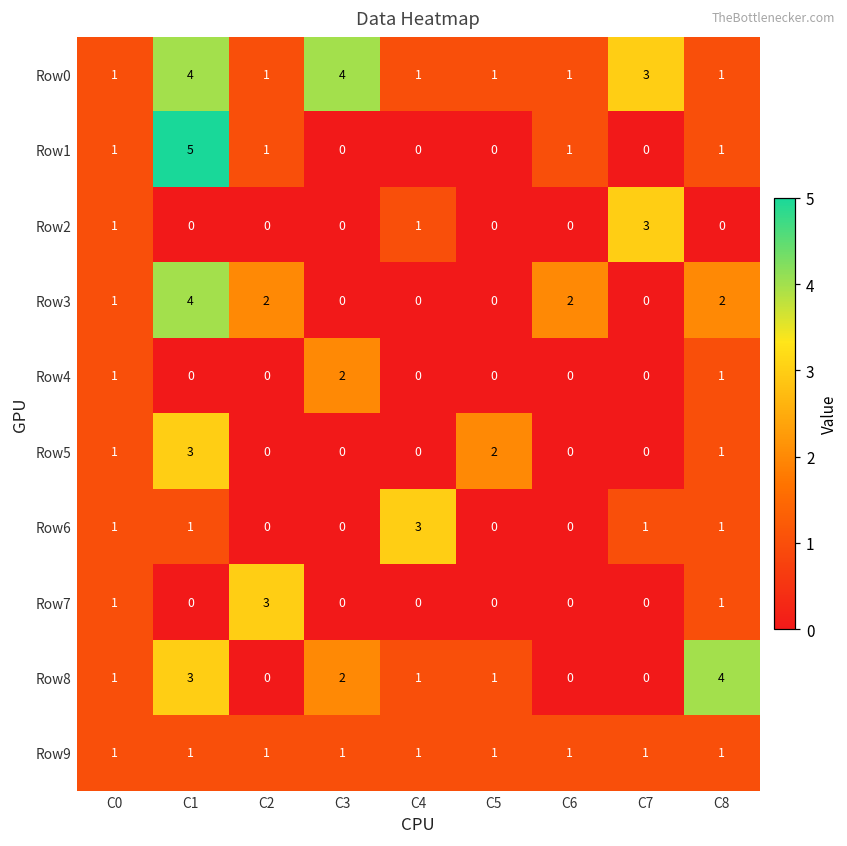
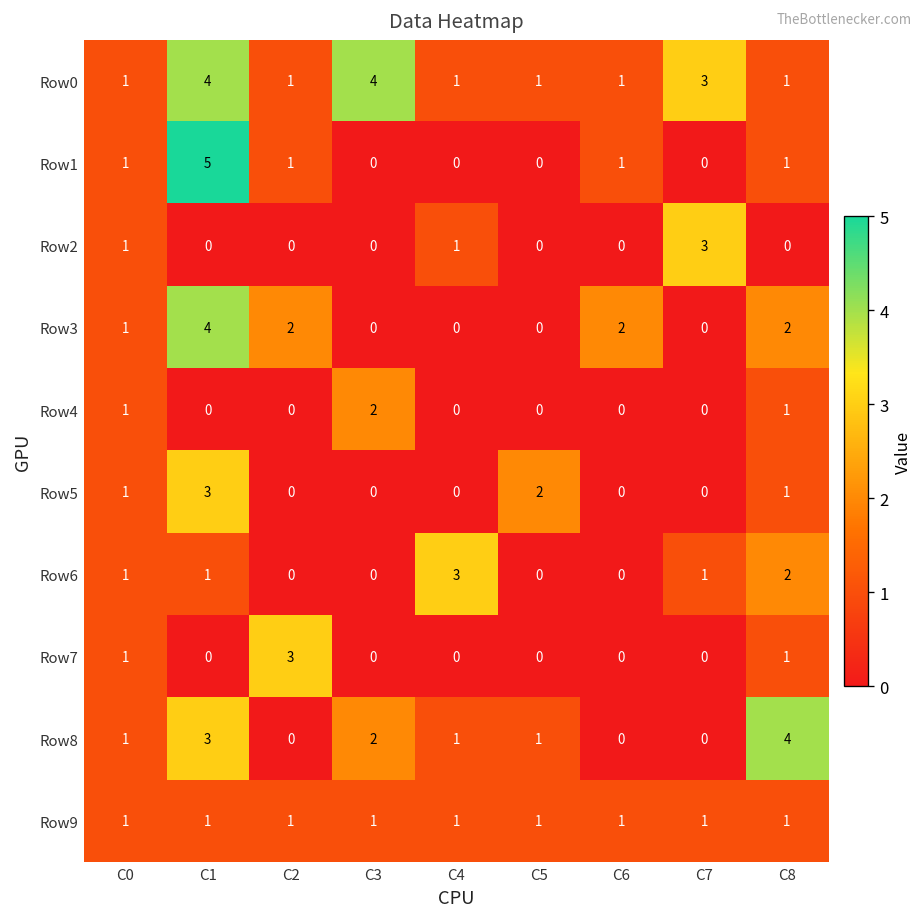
  {
    "Row0": {
      "C0": 1,
      "C1": 4,
      "C2": 1,
      "C3": 4,
      "C4": 1,
      "C5": 1,
      "C6": 1,
      "C7": 3,
      "C8": 1
    },
    "Row1": {
      "C0": 1,
      "C1": 5,
      "C2": 1,
      "C3": 0,
      "C4": 0,
      "C5": 0,
      "C6": 1,
      "C7": 0,
      "C8": 1
    },
    "Row2": {
      "C0": 1,
      "C1": 0,
      "C2": 0,
      "C3": 0,
      "C4": 1,
      "C5": 0,
      "C6": 0,
      "C7": 3,
      "C8": 0
    },
    "Row3": {
      "C0": 1,
      "C1": 4,
      "C2": 2,
      "C3": 0,
      "C4": 0,
      "C5": 0,
      "C6": 2,
      "C7": 0,
      "C8": 2
    },
    "Row4": {
      "C0": 1,
      "C1": 0,
      "C2": 0,
      "C3": 2,
      "C4": 0,
      "C5": 0,
      "C6": 0,
      "C7": 0,
      "C8": 1
    },
    "Row5": {
      "C0": 1,
      "C1": 3,
      "C2": 0,
      "C3": 0,
      "C4": 0,
      "C5": 2,
      "C6": 0,
      "C7": 0,
      "C8": 1
    },
    "Row6": {
      "C0": 1,
      "C1": 1,
      "C2": 0,
      "C3": 0,
      "C4": 3,
      "C5": 0,
      "C6": 0,
      "C7": 1,
-     "C8": 1
+     "C8": 2
    },
    "Row7": {
      "C0": 1,
      "C1": 0,
      "C2": 3,
      "C3": 0,
      "C4": 0,
      "C5": 0,
      "C6": 0,
      "C7": 0,
      "C8": 1
    },
    "Row8": {
      "C0": 1,
      "C1": 3,
      "C2": 0,
      "C3": 2,
      "C4": 1,
      "C5": 1,
      "C6": 0,
      "C7": 0,
      "C8": 4
    },
    "Row9": {
      "C0": 1,
      "C1": 1,
      "C2": 1,
      "C3": 1,
      "C4": 1,
      "C5": 1,
      "C6": 1,
      "C7": 1,
      "C8": 1
    }
  }
